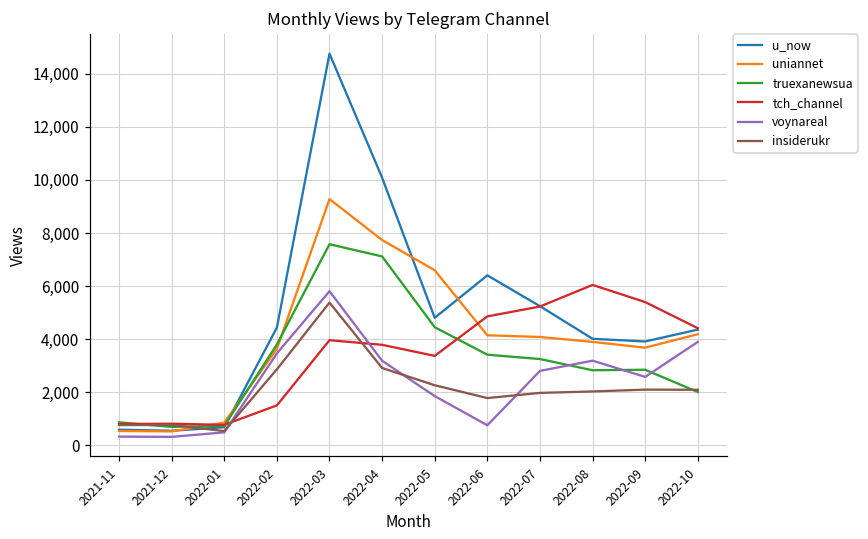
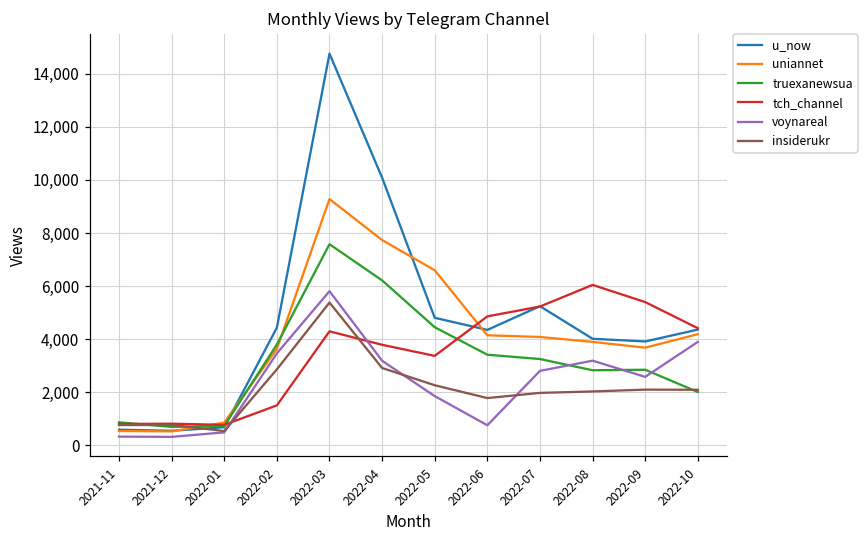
  {
    "u_now": {
      "2022-02": "4,400",
      "2022-03": "14,800",
      "2022-04": "10,100",
      "2022-05": "4,800",
-     "2022-06": "6,400",
+     "2022-06": "4,300",
      "2022-08": "4,000",
      "2022-09": "3,900"
    },
    "uniannet": {
      "2022-02": "3,600",
      "2022-03": "9,300",
      "2022-04": "7,700",
      "2022-05": "6,600",
      "2022-06": "4,100",
      "2022-07": "4,100",
      "2022-08": "3,900",
      "2022-09": "3,700",
      "2022-10": "4,200"
    },
    "truexanewsua": {
      "2022-02": "3,800",
      "2022-03": "7,600",
-     "2022-04": "7,100",
+     "2022-04": "6,200",
      "2022-05": "4,500",
      "2022-06": "3,400",
      "2022-07": "3,300",
      "2022-08": "2,800",
      "2022-09": "2,800"
    },
    "tch_channel": {
      "2022-02": "1,500",
-     "2022-03": "4,000",
+     "2022-03": "4,300",
      "2022-04": "3,800",
      "2022-05": "3,400",
      "2022-06": "4,900",
      "2022-08": "6,000",
      "2022-09": "5,400"
    },
    "voynareal": {
      "2021-11": "300",
      "2021-12": "300",
      "2022-02": "3,500",
      "2022-03": "5,800",
      "2022-04": "3,200",
      "2022-05": "1,900",
      "2022-06": "800",
      "2022-07": "2,800",
      "2022-08": "3,200",
      "2022-09": "2,600",
      "2022-10": "3,900"
    },
    "insiderukr": {
      "2022-02": "2,900",
      "2022-03": "5,400",
      "2022-04": "2,900",
      "2022-05": "2,300",
      "2022-06": "1,800",
      "2022-07": "2,000",
      "2022-08": "2,000",
      "2022-09": "2,100"
    }
  }
